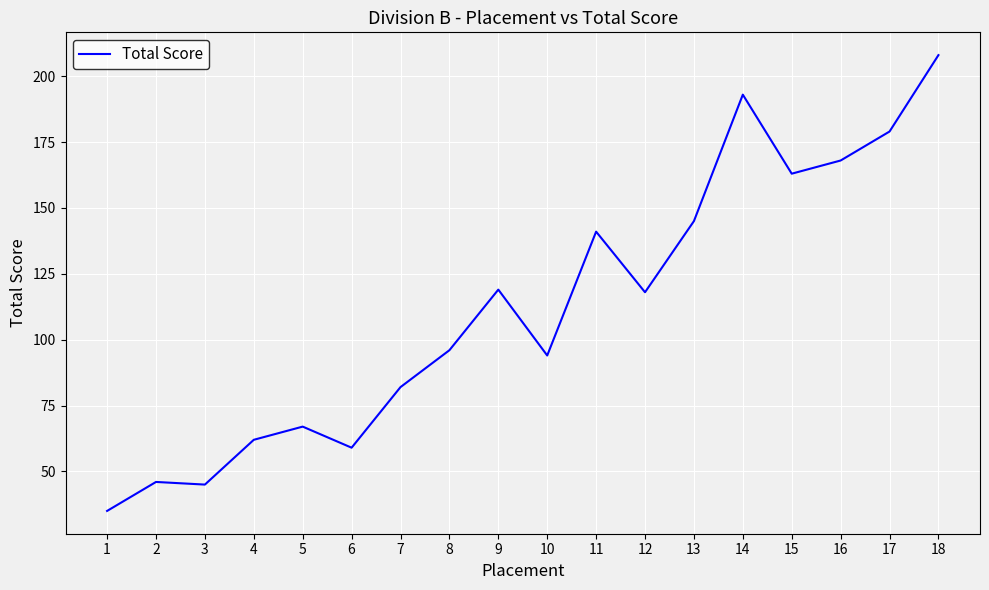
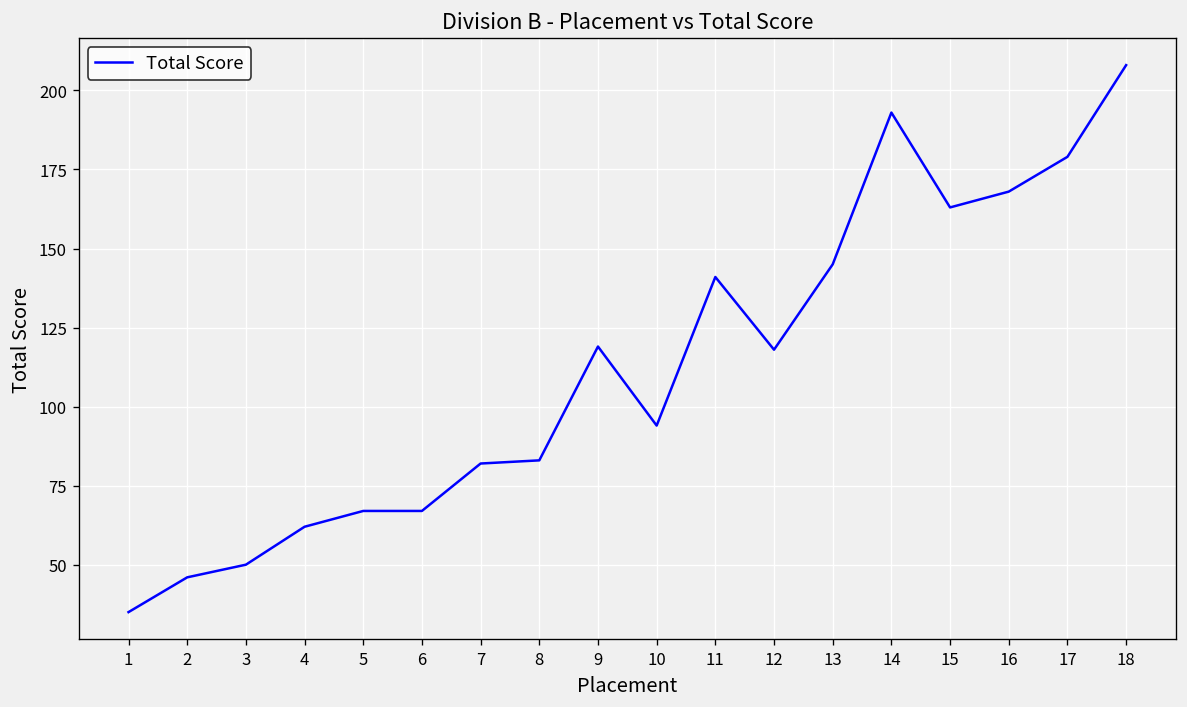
  {
    "1": 35,
    "2": 46,
-   "3": 45,
+   "3": 50,
    "4": 62,
    "5": 67,
-   "6": 59,
+   "6": 67,
    "7": 82,
-   "8": 96,
+   "8": 83,
    "9": 119,
    "10": 94,
    "11": 141,
    "12": 118,
    "13": 145,
    "14": 193,
    "15": 163,
    "16": 168,
    "17": 179,
    "18": 208
  }
